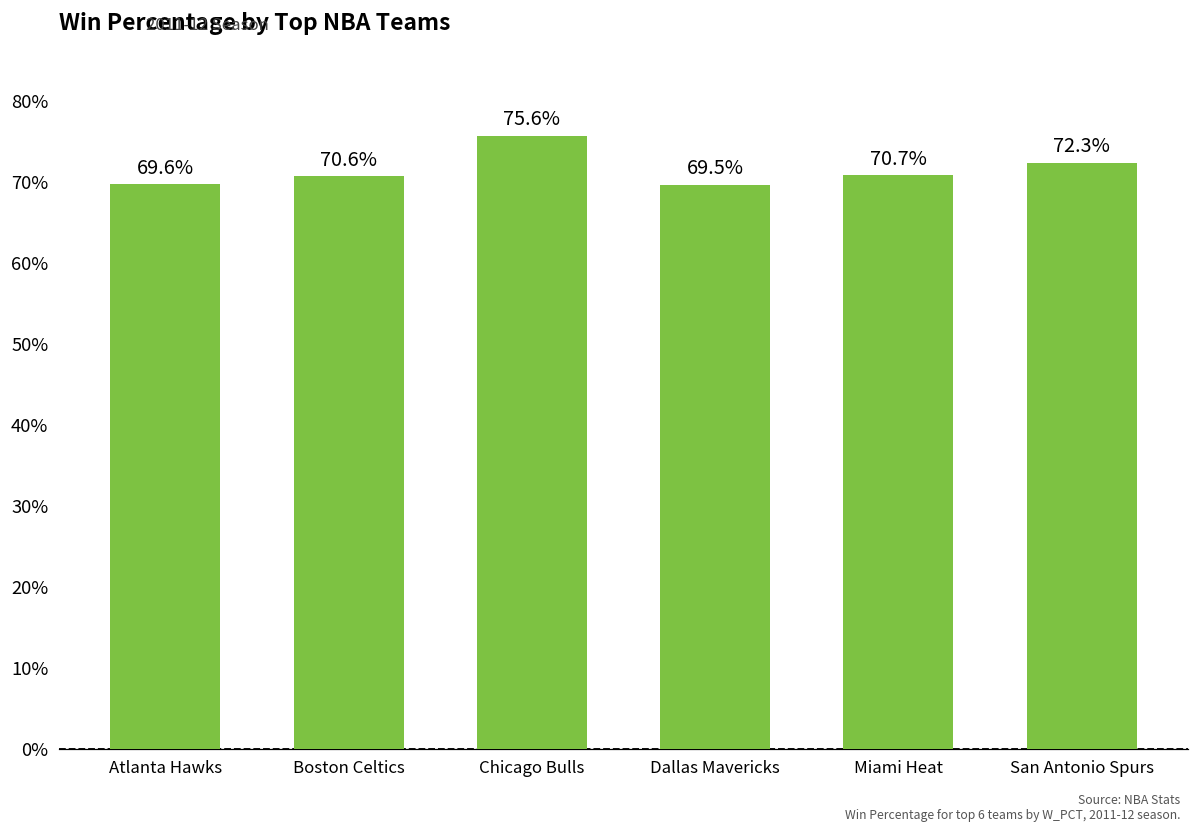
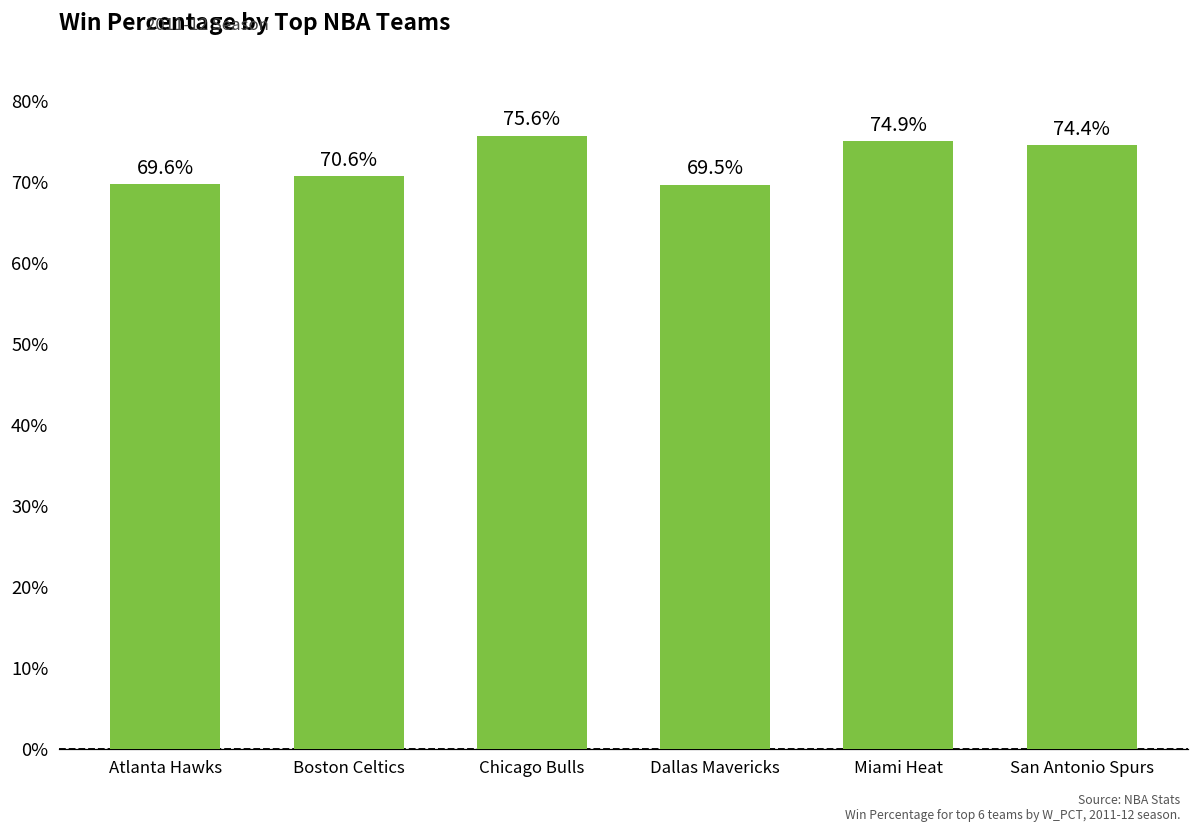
  {
    "Atlanta Hawks": "69.6%",
    "Boston Celtics": "70.6%",
    "Chicago Bulls": "75.6%",
    "Dallas Mavericks": "69.5%",
-   "Miami Heat": "70.7%",
-   "San Antonio Spurs": "72.3%"
+   "Miami Heat": "74.9%",
+   "San Antonio Spurs": "74.4%"
  }
